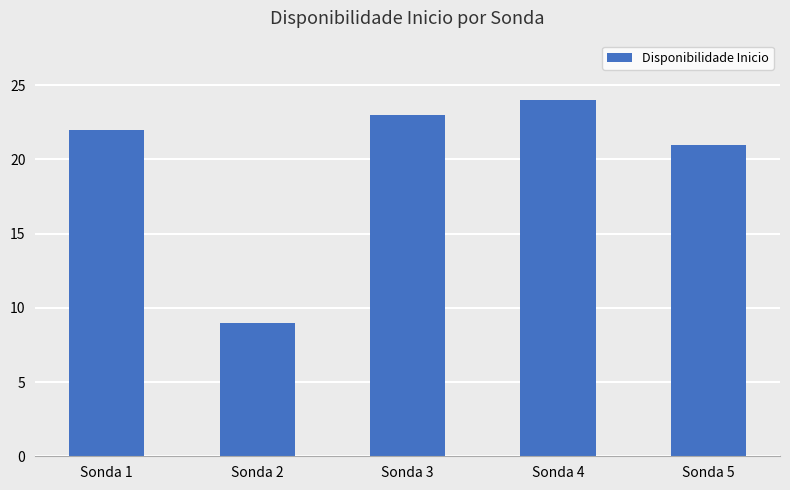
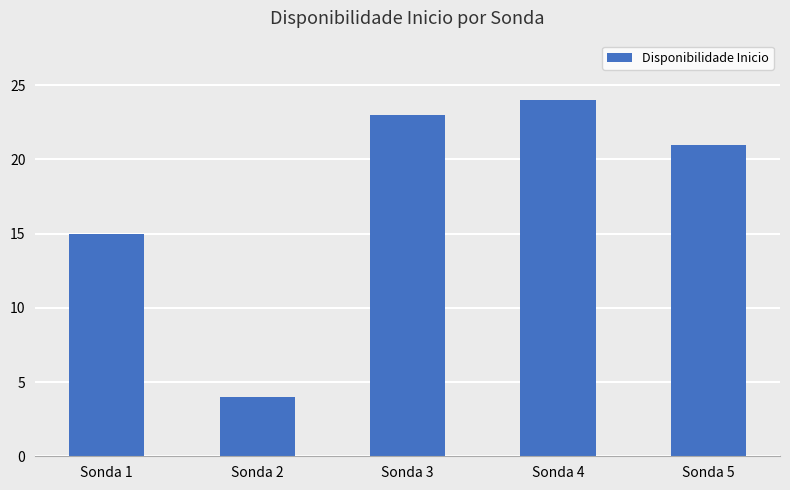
  {
-   "Sonda 1": 22,
-   "Sonda 2": 9,
+   "Sonda 1": 15,
+   "Sonda 2": 4,
    "Sonda 3": 23,
    "Sonda 4": 24,
    "Sonda 5": 21
  }
